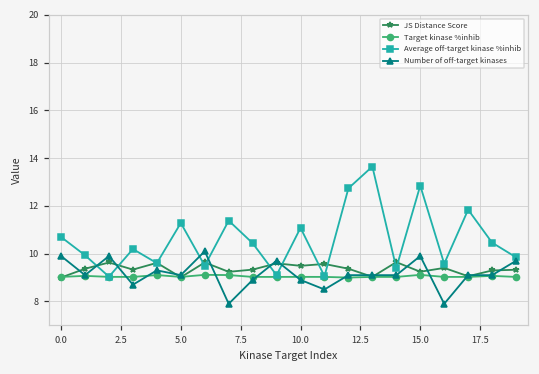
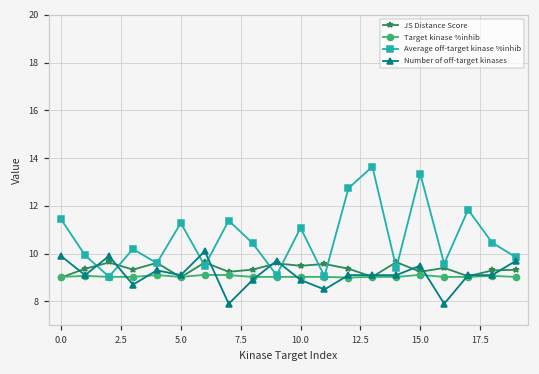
  {
    "Average off-target kinase %inhib": {
-     "0.0": 10.7,
+     "0.0": 11.4,
      "5.0": 11.3,
      "10.0": 11.1,
-     "15.0": 12.8
+     "15.0": 13.3
    },
    "Number of off-target kinases": {
      "0.0": 9.9,
      "10.0": 8.9,
-     "15.0": 9.9
+     "15.0": 9.5
    }
  }
